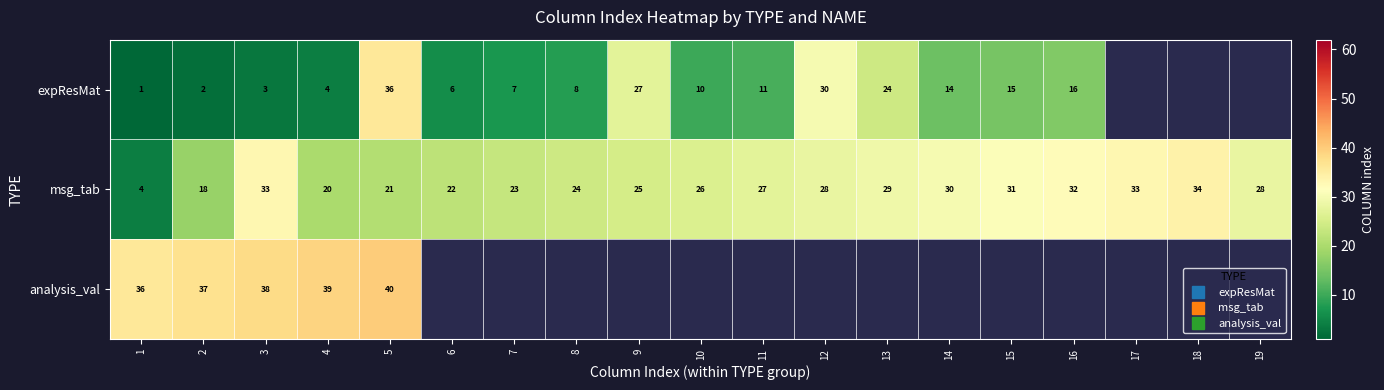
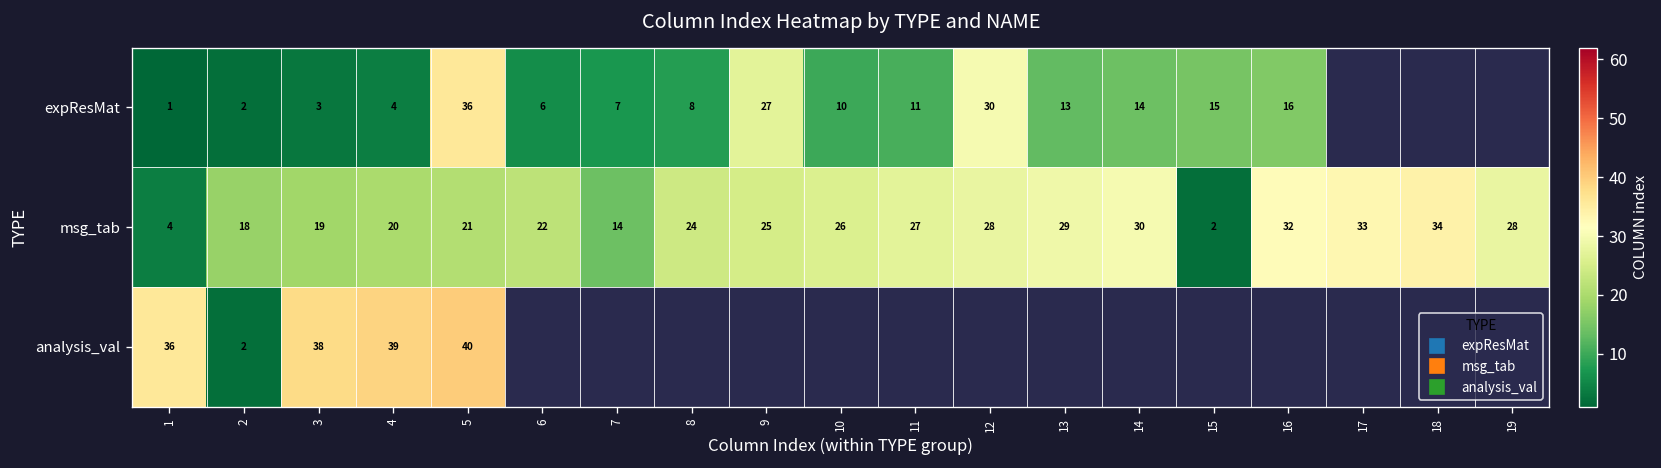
  {
    "expResMat": {
      "1": 1,
      "2": 2,
      "3": 3,
      "4": 4,
      "5": 36,
      "6": 6,
      "7": 7,
      "8": 8,
      "9": 27,
      "10": 10,
      "11": 11,
      "12": 30,
-     "13": 24,
+     "13": 13,
      "14": 14,
      "15": 15,
      "16": 16
    },
    "msg_tab": {
      "1": 4,
      "2": 18,
-     "3": 33,
+     "3": 19,
      "4": 20,
      "5": 21,
      "6": 22,
-     "7": 23,
+     "7": 14,
      "8": 24,
      "9": 25,
      "10": 26,
      "11": 27,
      "12": 28,
      "13": 29,
      "14": 30,
-     "15": 31,
+     "15": 2,
      "16": 32,
      "17": 33,
      "18": 34,
      "19": 28
    },
    "analysis_val": {
      "1": 36,
-     "2": 37,
+     "2": 2,
      "3": 38,
      "4": 39,
      "5": 40
    }
  }
